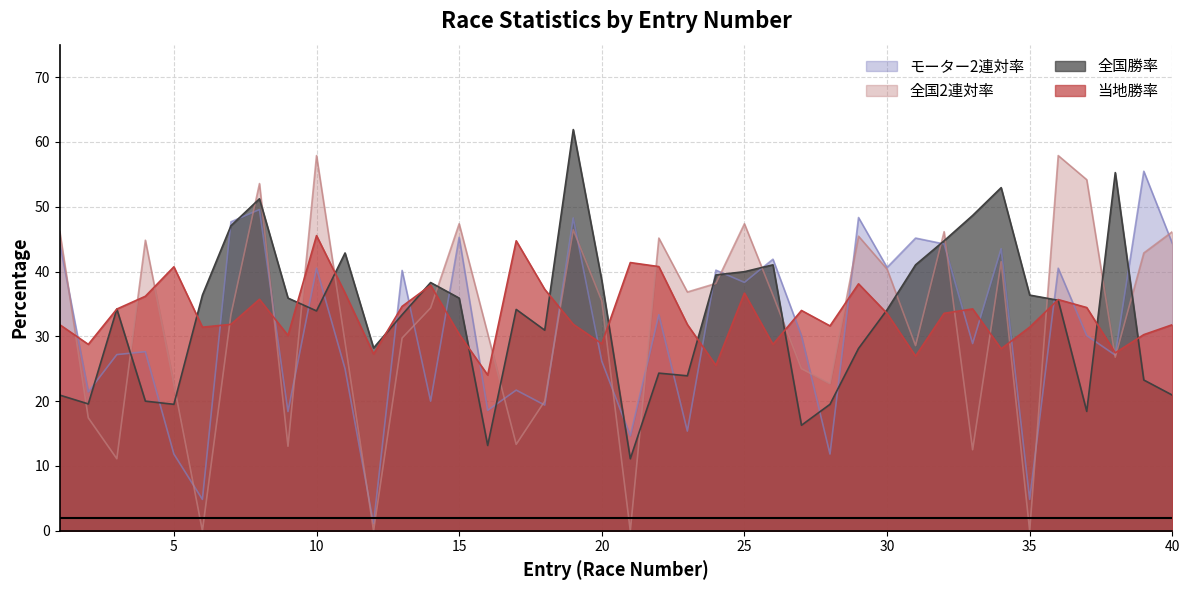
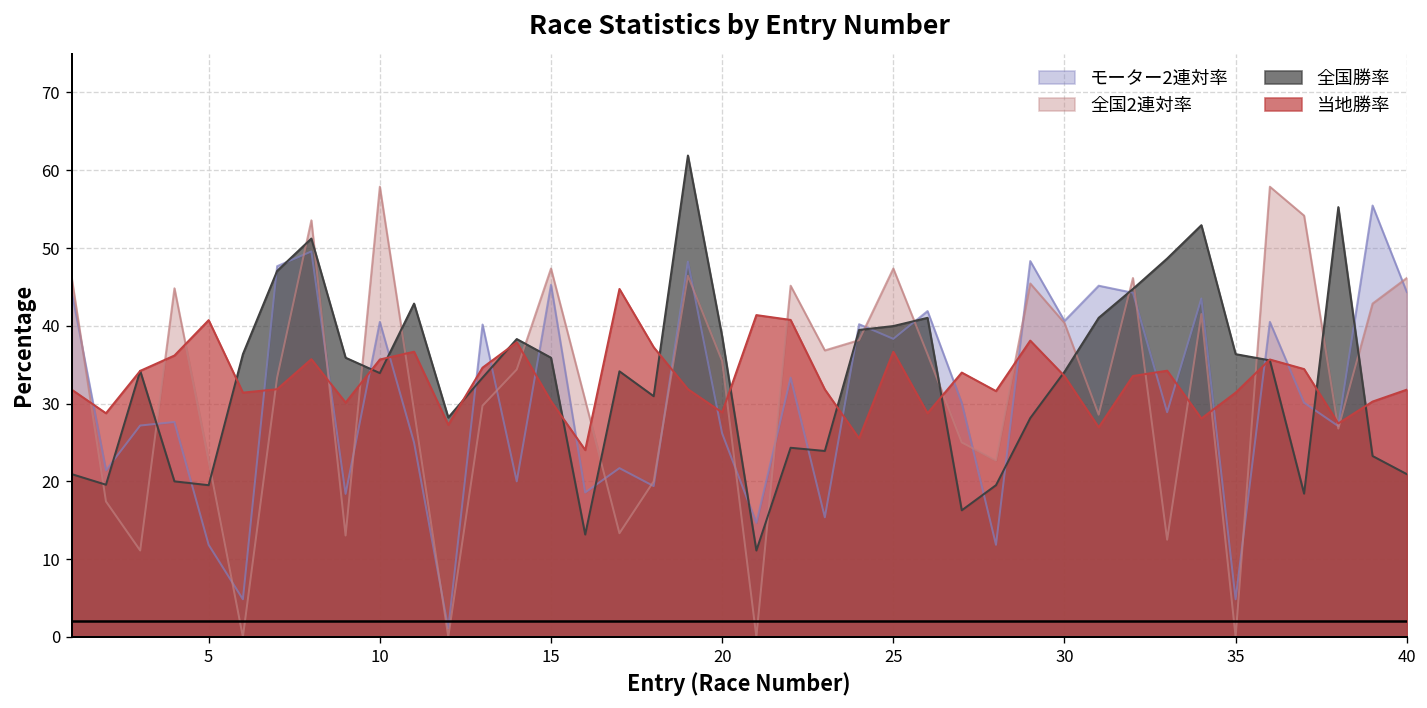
  {
    "全国勝率": {
      "5": 20,
      "10": 34,
      "15": 36,
      "20": 39,
      "25": 40,
      "30": 34,
      "35": 36,
      "40": 21
    },
    "当地勝率": {
      "5": 41,
-     "10": 46,
+     "10": 36,
      "15": 30,
      "20": 29,
      "25": 37,
      "30": 34,
      "35": 31,
      "40": 32
    }
  }
